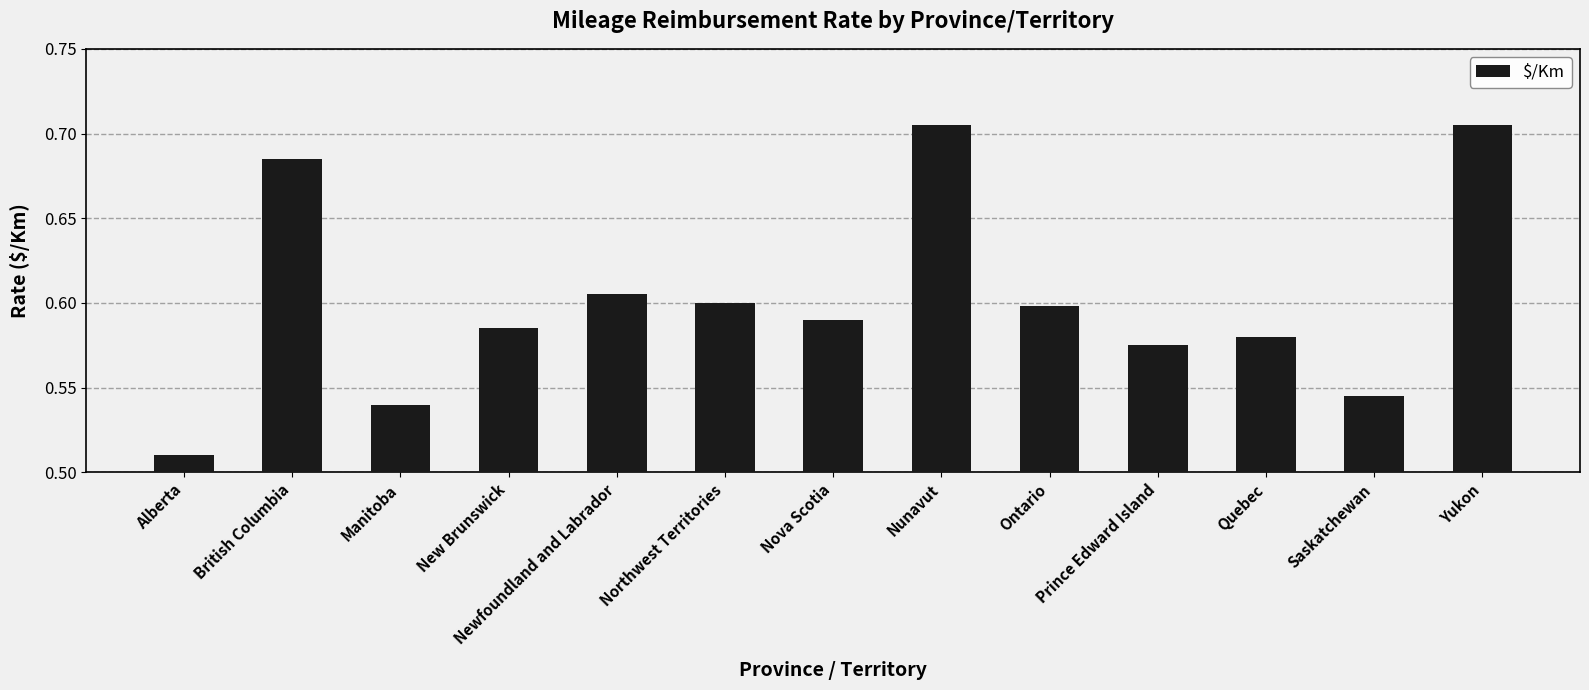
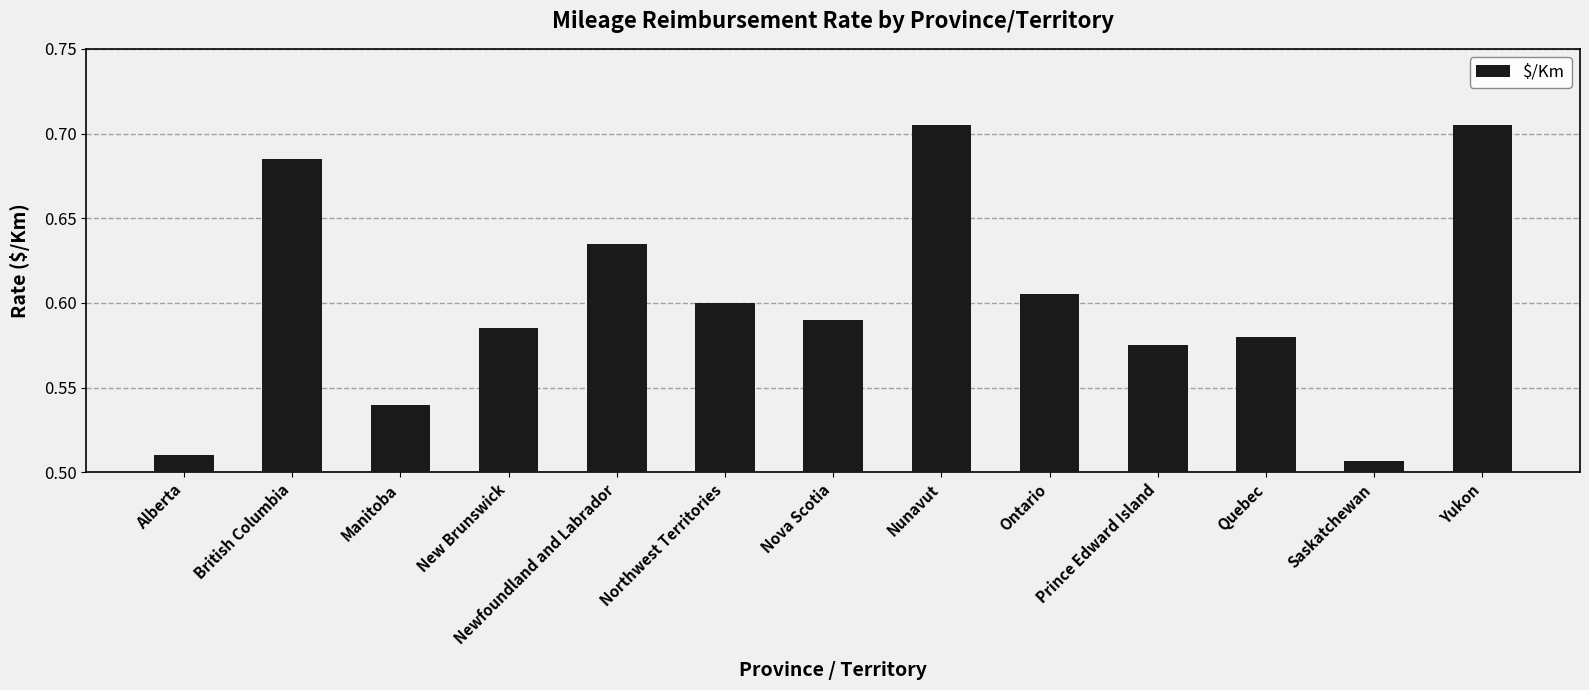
  {
    "Alberta": 0.510,
    "British Columbia": 0.685,
    "Manitoba": 0.540,
    "New Brunswick": 0.585,
-   "Newfoundland and Labrador": 0.605,
+   "Newfoundland and Labrador": 0.635,
    "Northwest Territories": 0.600,
    "Nova Scotia": 0.590,
    "Nunavut": 0.705,
-   "Ontario": 0.598,
+   "Ontario": 0.605,
    "Prince Edward Island": 0.575,
    "Quebec": 0.580,
-   "Saskatchewan": 0.545,
+   "Saskatchewan": 0.507,
    "Yukon": 0.705
  }
